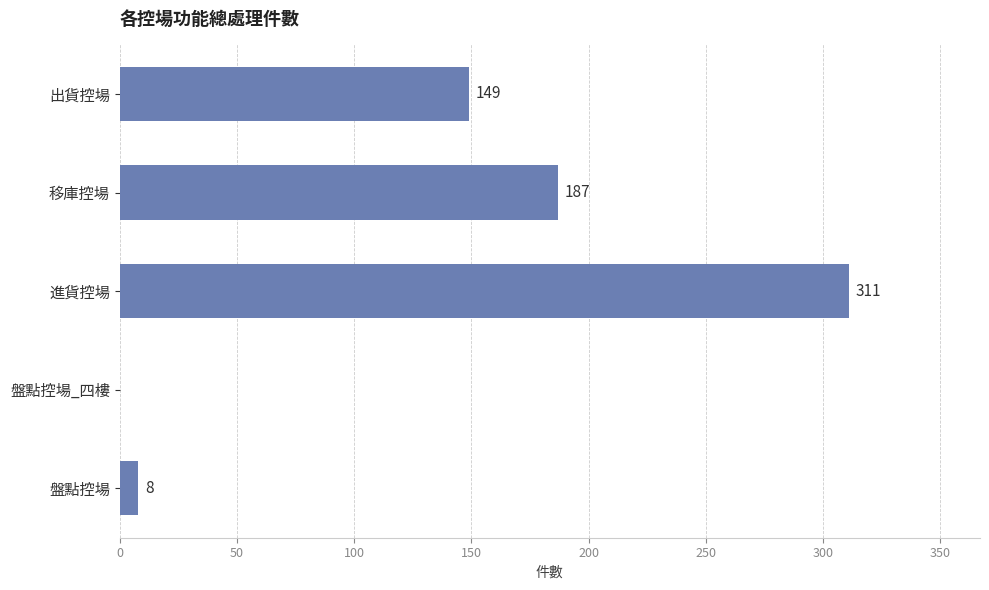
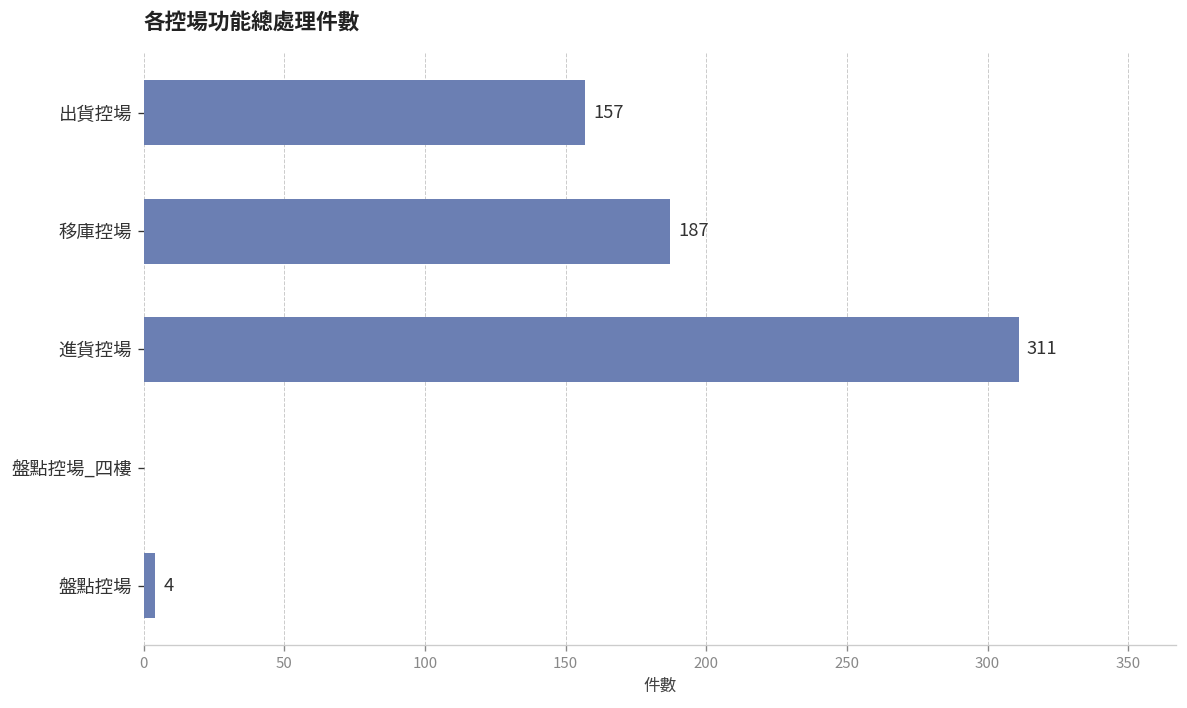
  {
-   "出貨控場": 149,
+   "出貨控場": 157,
    "移庫控場": 187,
    "進貨控場": 311,
-   "盤點控場": 8
+   "盤點控場": 4
  }
